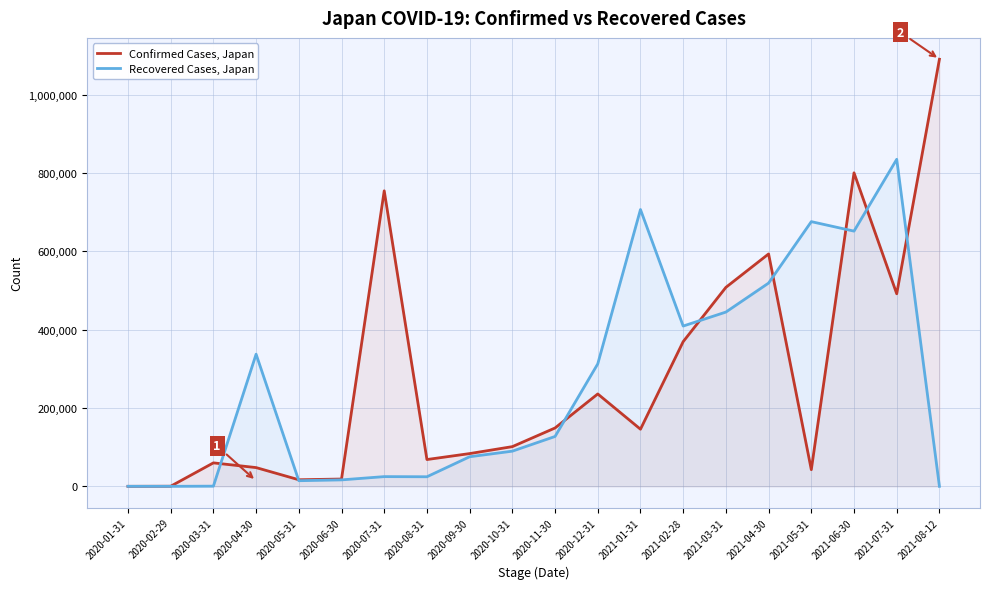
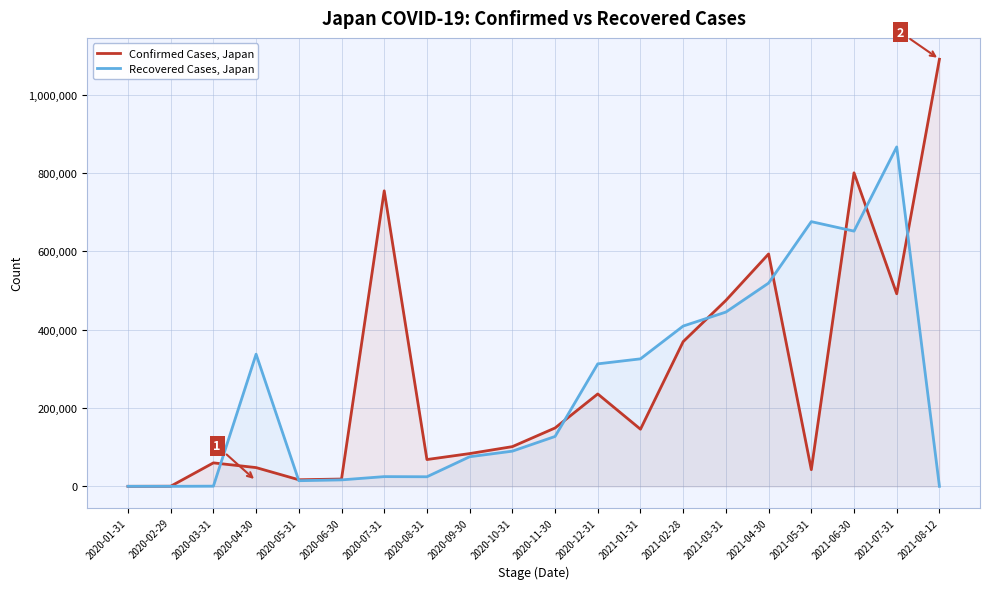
  {
    "Confirmed Cases, Japan": {
      "2020-03-31": "60,000",
      "2020-04-30": "50,000",
      "2020-07-31": "750,000",
      "2020-08-31": "70,000",
      "2020-09-30": "80,000",
      "2020-10-31": "100,000",
      "2020-11-30": "150,000",
      "2020-12-31": "240,000",
      "2021-01-31": "150,000",
      "2021-02-28": "370,000",
-     "2021-03-31": "510,000",
+     "2021-03-31": "470,000",
      "2021-04-30": "590,000",
      "2021-05-31": "40,000",
      "2021-06-30": "800,000",
      "2021-07-31": "490,000",
      "2021-08-12": "1,090,000"
    },
    "Recovered Cases, Japan": {
      "2020-03-31": "0",
      "2020-04-30": "340,000",
      "2020-07-31": "20,000",
      "2020-08-31": "20,000",
      "2020-09-30": "80,000",
      "2020-10-31": "90,000",
      "2020-11-30": "130,000",
      "2020-12-31": "310,000",
-     "2021-01-31": "710,000",
+     "2021-01-31": "330,000",
      "2021-02-28": "410,000",
      "2021-03-31": "440,000",
      "2021-04-30": "520,000",
      "2021-05-31": "680,000",
      "2021-06-30": "650,000",
-     "2021-07-31": "830,000",
+     "2021-07-31": "870,000",
      "2021-08-12": "0"
    }
  }
